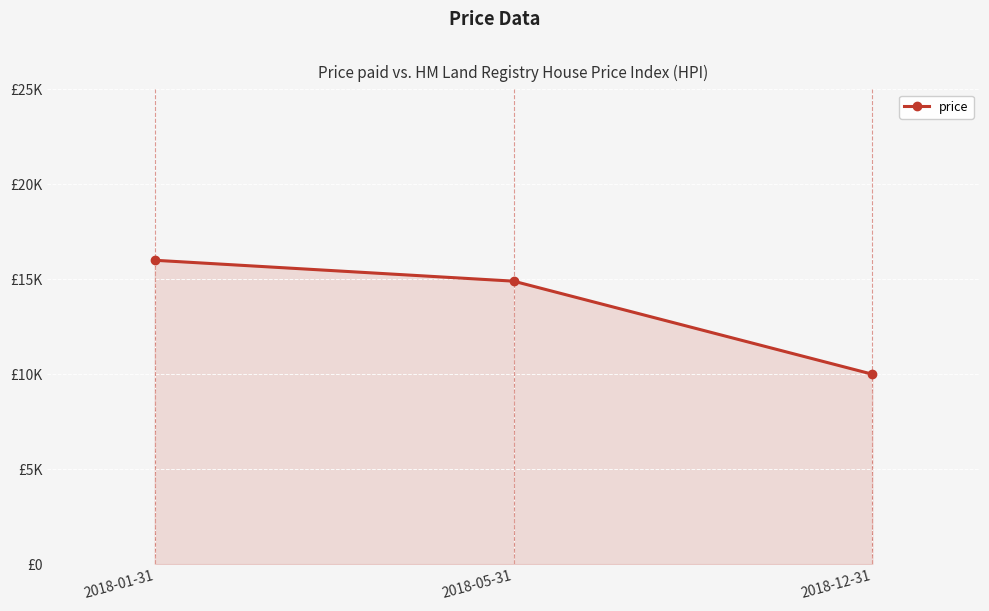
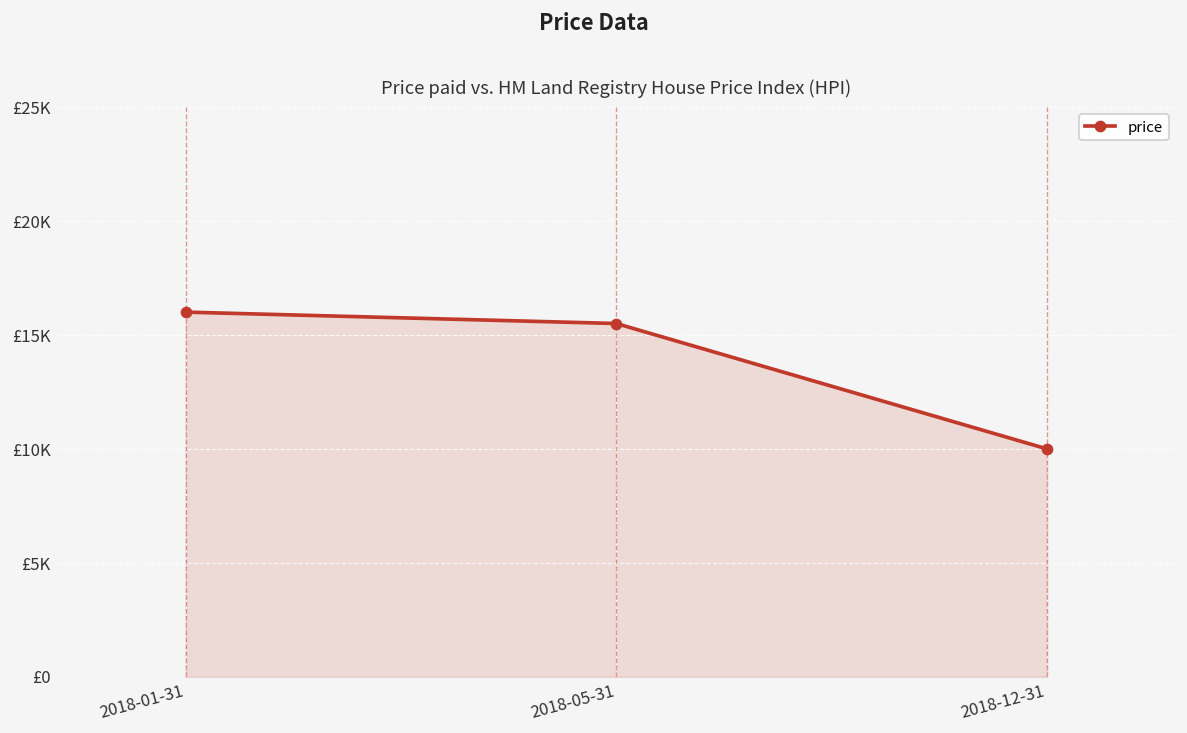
  {
    "2018-01-31": "£16000",
-   "2018-05-31": "£14900",
+   "2018-05-31": "£15500",
    "2018-12-31": "£10000"
  }
